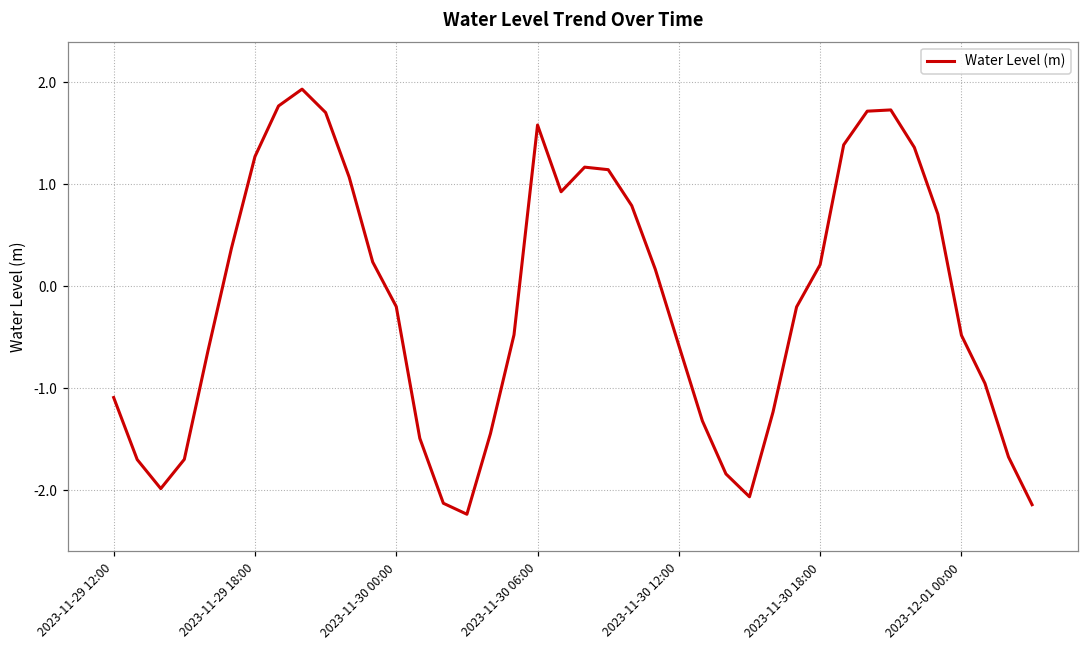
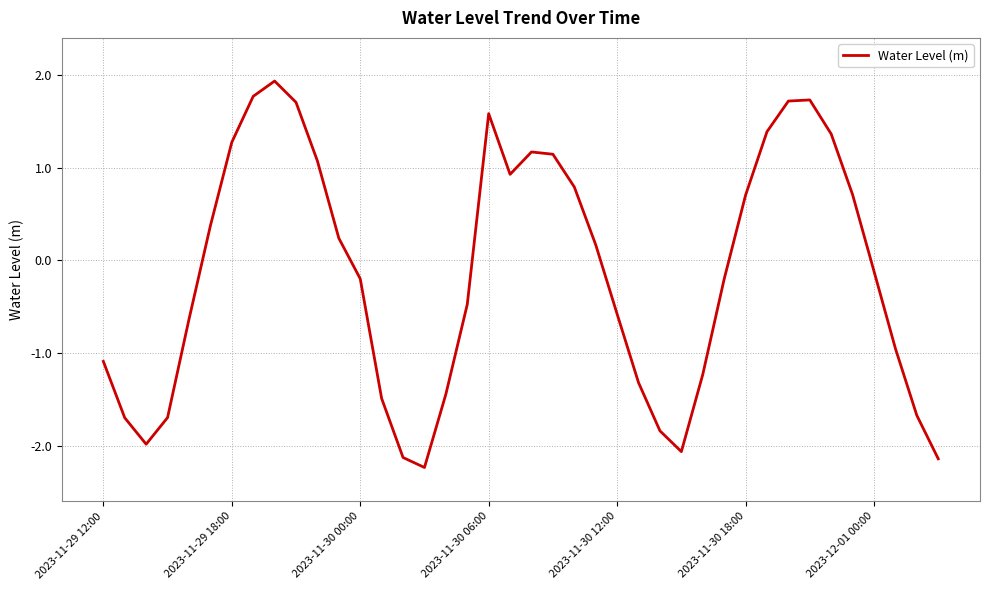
  {
    "2023-11-29 12:00": -1.1,
    "2023-11-29 18:00": 1.3,
    "2023-11-30 00:00": -0.2,
    "2023-11-30 06:00": 1.6,
    "2023-11-30 12:00": -0.6,
-   "2023-11-30 18:00": 0.2,
-   "2023-12-01 00:00": -0.5
+   "2023-11-30 18:00": 0.7,
+   "2023-12-01 00:00": -0.1
  }
